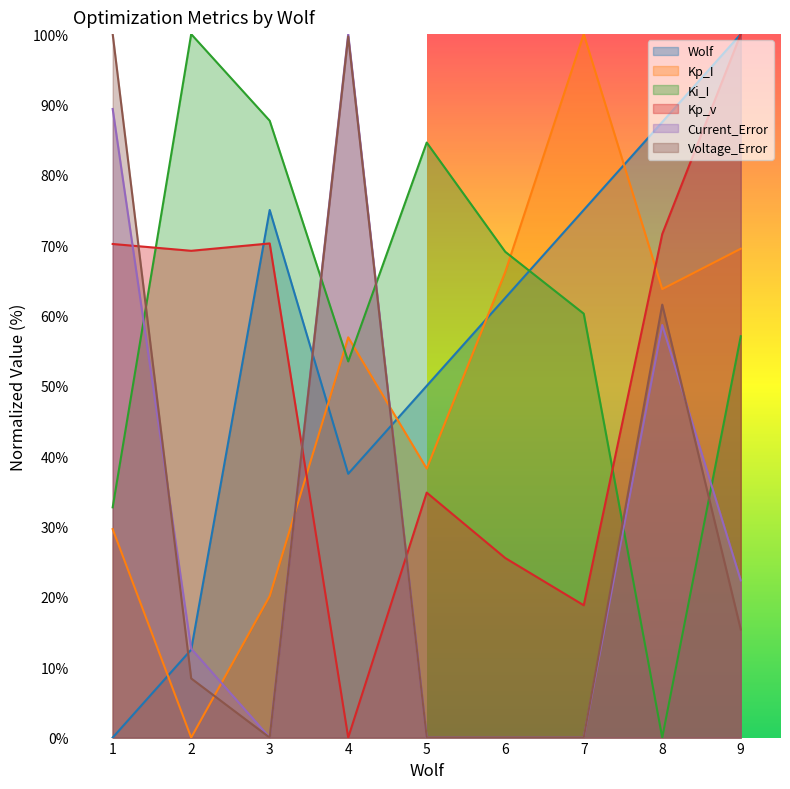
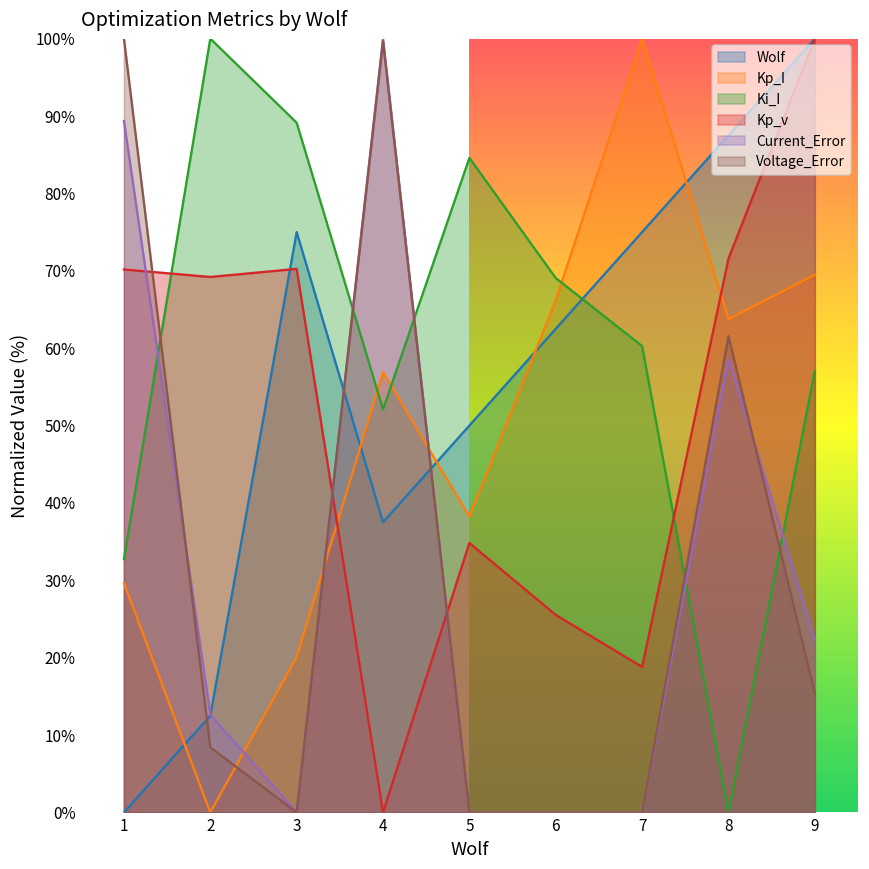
  {
    "Wolf": {
      "1": "0%",
      "3": "75%",
      "4": "37%",
      "5": "50%",
      "6": "62%",
      "7": "75%"
    },
    "Ki_I": {
      "1": "33%",
      "2": "100%",
-     "3": "88%",
-     "4": "53%",
+     "3": "89%",
+     "4": "52%",
      "5": "85%",
      "6": "69%",
      "7": "60%",
      "8": "0%",
      "9": "57%"
    },
    "Current_Error": {
      "1": "89%",
      "8": "59%",
      "9": "22%"
    }
  }
